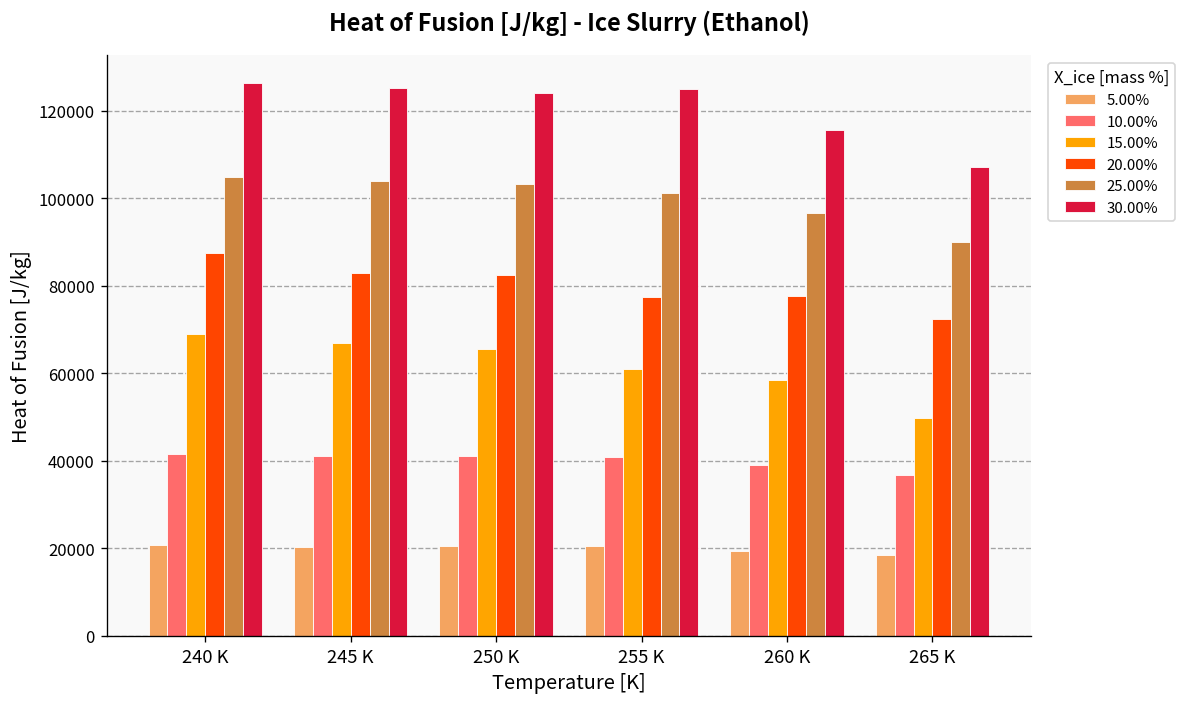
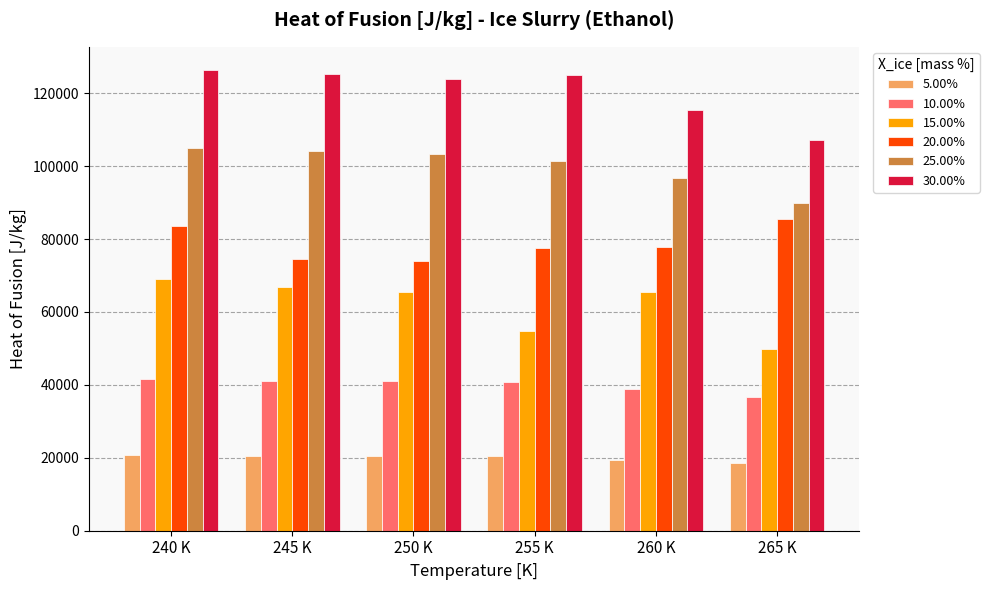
  {
    "15.00%": {
      "240 K": 69000,
      "245 K": 67000,
      "250 K": 66000,
-     "255 K": 61000,
-     "260 K": 58000,
+     "255 K": 55000,
+     "260 K": 65000,
      "265 K": 50000
    },
    "20.00%": {
-     "240 K": 87000,
-     "245 K": 83000,
-     "250 K": 83000,
+     "240 K": 84000,
+     "245 K": 75000,
+     "250 K": 74000,
      "255 K": 78000,
      "260 K": 78000,
-     "265 K": 72000
+     "265 K": 86000
    },
    "30.00%": {
      "240 K": 126000,
      "245 K": 125000,
      "250 K": 124000,
      "255 K": 125000,
      "260 K": 116000,
      "265 K": 107000
    }
  }
